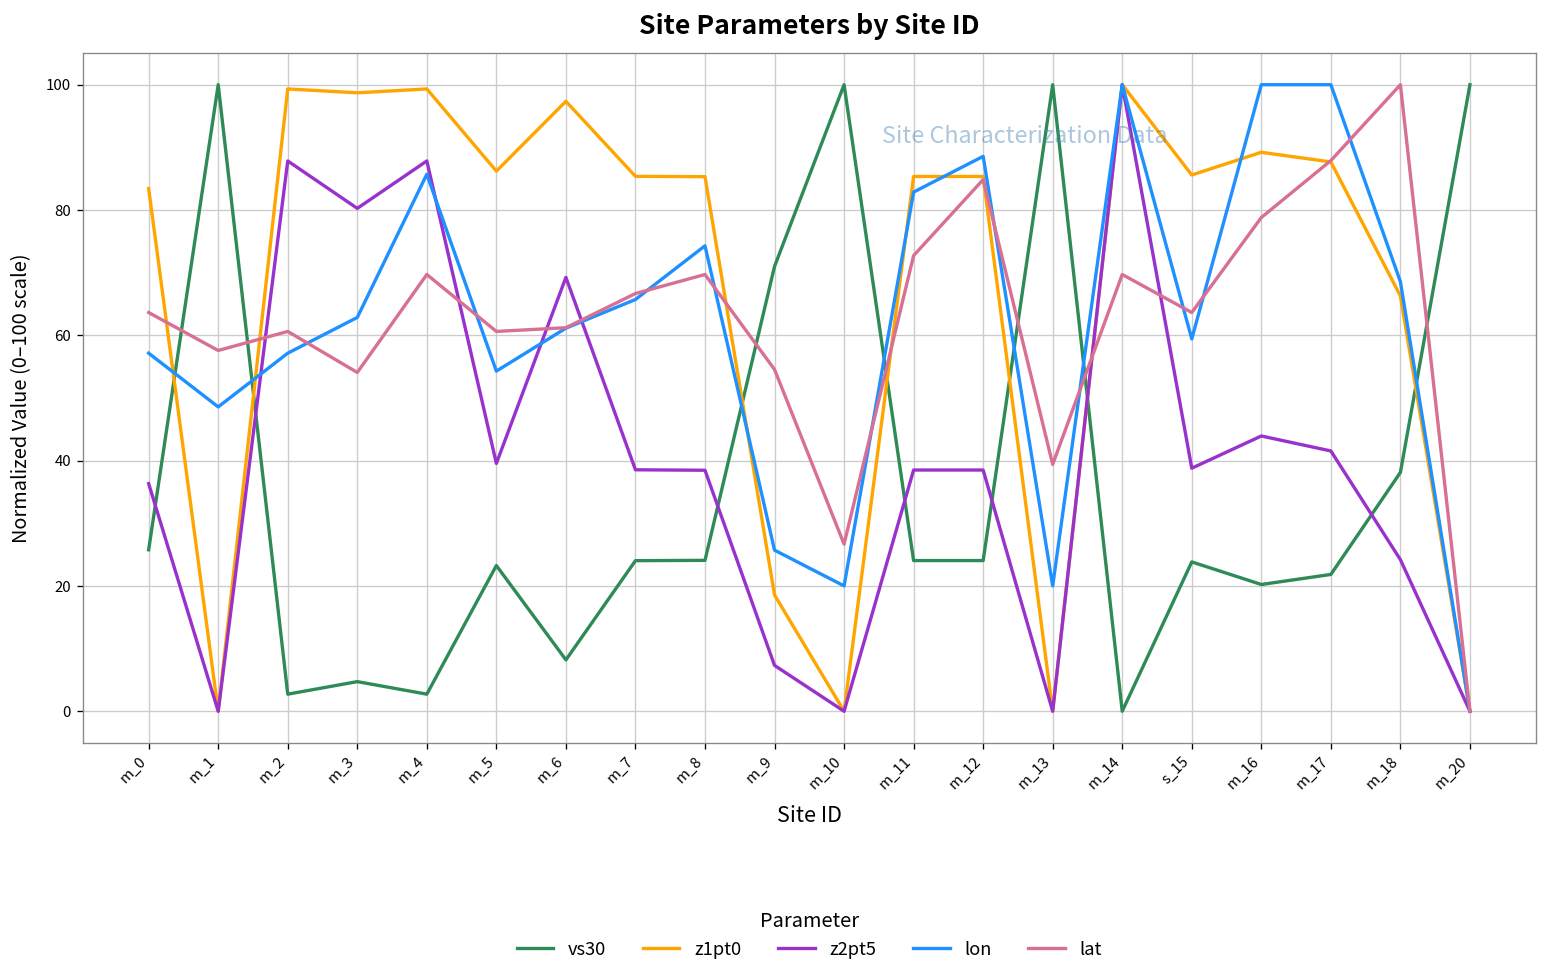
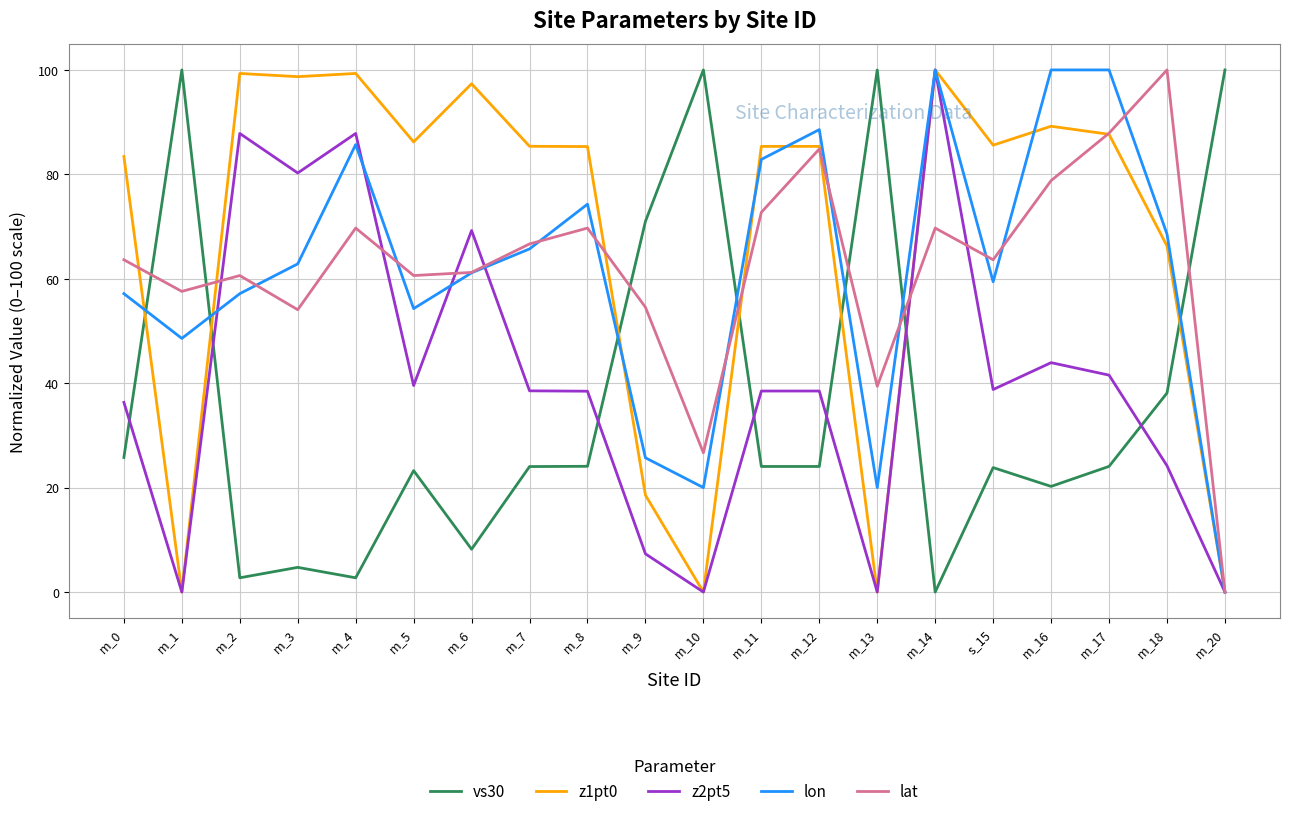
  {
    "vs30": {
      "m_0": 26,
      "m_1": 100,
      "m_2": 3,
      "m_3": 5,
      "m_4": 3,
      "m_5": 23,
      "m_6": 8,
      "m_7": 24,
      "m_8": 24,
      "m_9": 71,
      "m_10": 100,
      "m_11": 24,
      "m_12": 24,
      "m_13": 100,
      "m_14": 0,
      "s_15": 24,
      "m_16": 20,
-     "m_17": 22,
+     "m_17": 24,
      "m_18": 38,
      "m_20": 100
    },
    "z1pt0": {
      "m_0": 83,
      "m_2": 99,
      "m_3": 99,
      "m_4": 99,
      "m_5": 86,
      "m_6": 97,
      "m_7": 85,
      "m_8": 85,
      "m_9": 19,
      "m_11": 85,
      "m_12": 85,
      "s_15": 86,
      "m_16": 89,
      "m_18": 66
    },
    "z2pt5": {
      "m_0": 36,
      "m_2": 88,
      "m_3": 80,
      "m_4": 88,
      "m_5": 40,
      "m_6": 69,
      "m_7": 39,
      "m_8": 38,
      "m_9": 7,
      "m_11": 39,
      "m_12": 39,
      "s_15": 39,
      "m_16": 44,
      "m_17": 42,
      "m_18": 24
    },
    "lon": {
      "m_0": 57,
      "m_1": 49,
      "m_2": 57,
      "m_3": 63,
      "m_4": 86,
      "m_5": 54,
      "m_7": 66,
      "m_8": 74,
      "m_9": 26,
      "m_10": 20,
      "m_11": 83,
      "m_12": 89,
      "m_13": 20,
      "s_15": 59,
      "m_16": 100,
      "m_17": 100,
      "m_18": 69
    },
    "lat": {
      "m_0": 64,
      "m_1": 58,
      "m_2": 61,
      "m_3": 54,
      "m_4": 70,
      "m_5": 61,
      "m_7": 67,
      "m_8": 70,
      "m_9": 55,
      "m_10": 27,
      "m_11": 73,
      "m_12": 85,
      "m_13": 39,
      "m_14": 70,
      "s_15": 64,
      "m_16": 79,
      "m_18": 100
    }
  }
